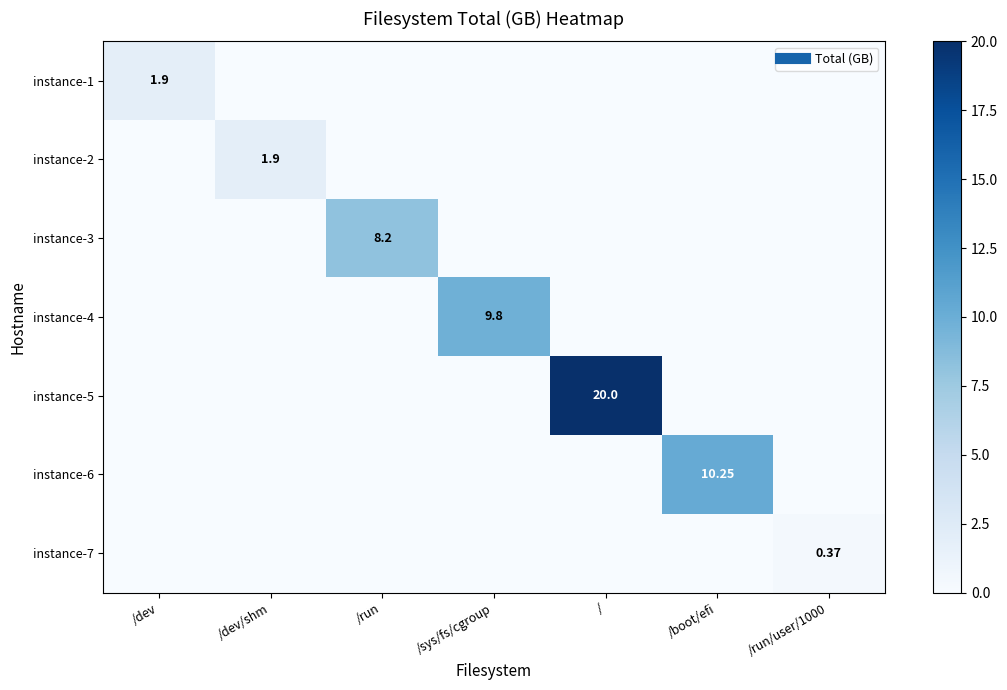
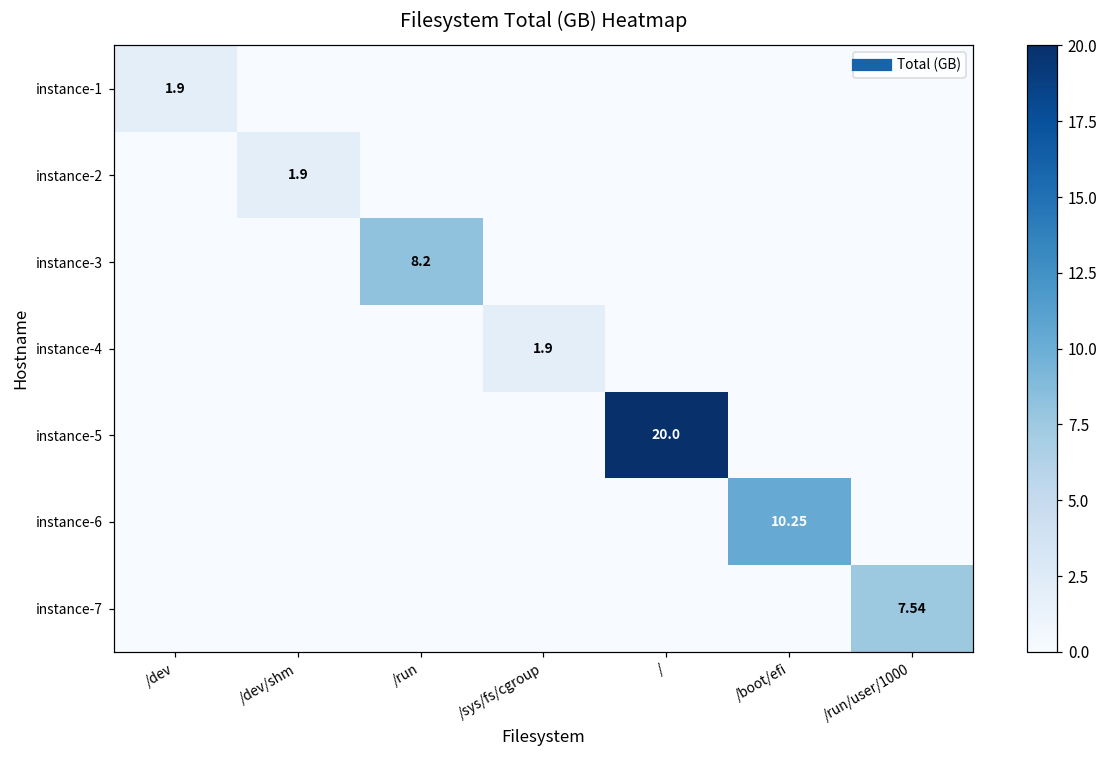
  {
    "instance-1": {
      "/dev": 1.9
    },
    "instance-2": {
      "/dev/shm": 1.9
    },
    "instance-3": {
      "/run": 8.2
    },
    "instance-4": {
-     "/sys/fs/cgroup": 9.8
+     "/sys/fs/cgroup": 1.9
    },
    "instance-5": {
      "/": 20.0
    },
    "instance-6": {
      "/boot/efi": 10.25
    },
    "instance-7": {
-     "/run/user/1000": 0.37
+     "/run/user/1000": 7.54
    }
  }
